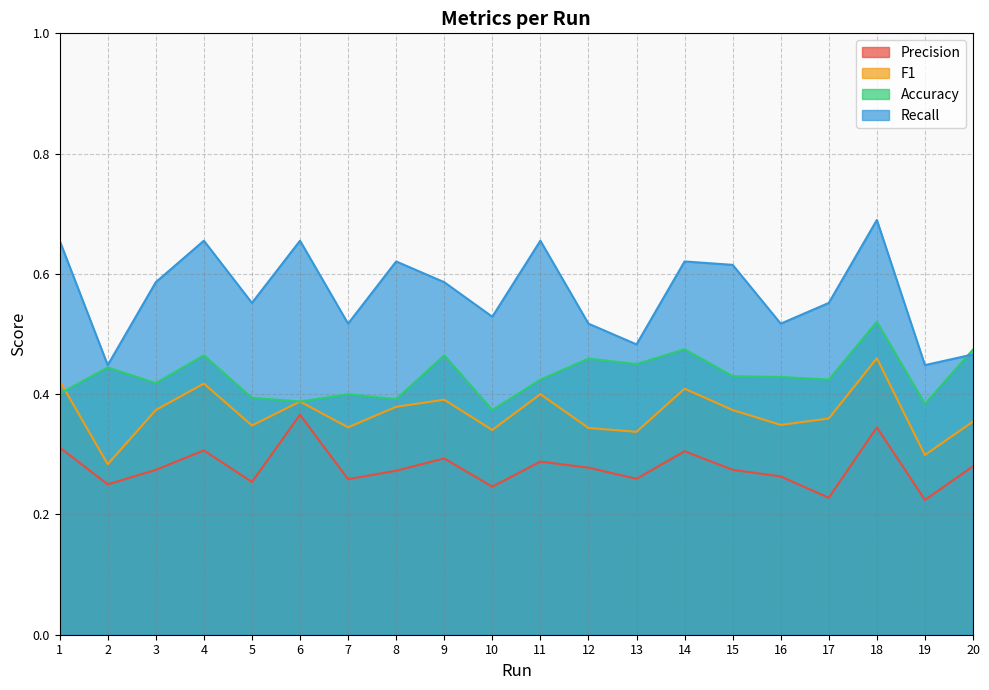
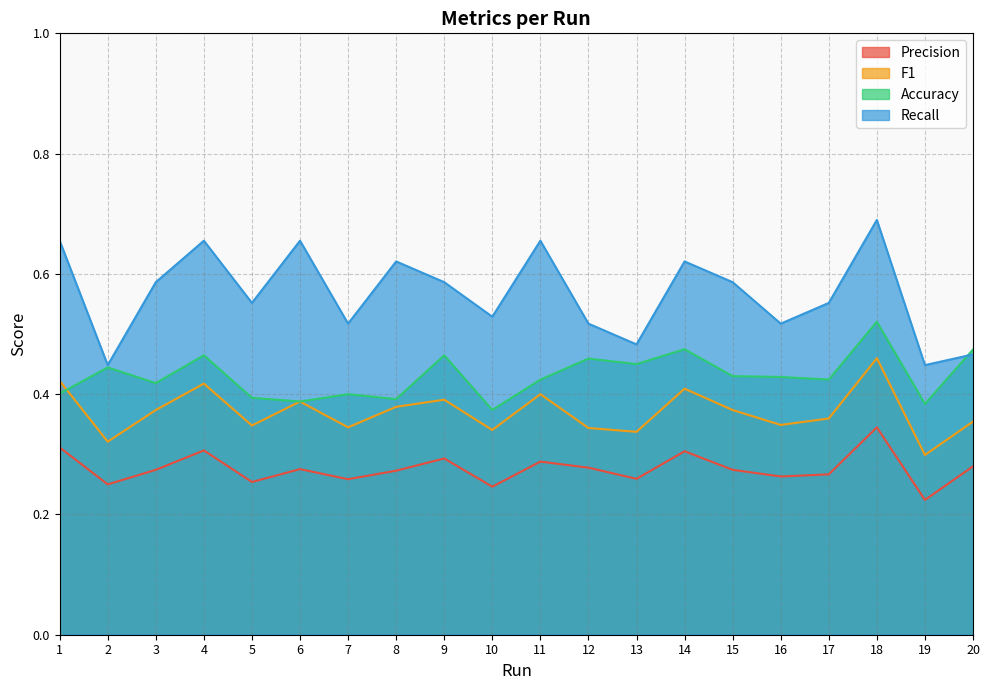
  {
    "Precision": {
      "1": 0.31,
      "2": 0.25,
      "3": 0.27,
      "4": 0.31,
      "5": 0.25,
-     "6": 0.37,
+     "6": 0.28,
      "7": 0.26,
      "8": 0.27,
      "9": 0.29,
      "10": 0.25,
      "11": 0.29,
      "12": 0.28,
      "13": 0.26,
      "14": 0.31,
      "15": 0.27,
      "16": 0.26,
-     "17": 0.23,
+     "17": 0.27,
      "18": 0.34,
      "19": 0.22,
      "20": 0.28
    },
    "F1": {
      "1": 0.42,
-     "2": 0.28,
+     "2": 0.32,
      "3": 0.37,
      "4": 0.42,
      "5": 0.35,
      "7": 0.34,
      "8": 0.38,
      "9": 0.39,
      "10": 0.34,
      "11": 0.40,
      "12": 0.34,
      "13": 0.34,
      "14": 0.41,
      "15": 0.37,
      "16": 0.35,
      "17": 0.36,
      "18": 0.46,
      "19": 0.30,
      "20": 0.35
    },
    "Accuracy": {
      "1": 0.40,
      "3": 0.42,
      "4": 0.46,
      "5": 0.39,
      "7": 0.40,
      "8": 0.39,
      "9": 0.46,
      "10": 0.37,
      "11": 0.42,
      "12": 0.46,
      "13": 0.45,
      "14": 0.47,
      "15": 0.43,
      "16": 0.43,
      "17": 0.42,
      "18": 0.52,
      "19": 0.38,
      "20": 0.47
    },
    "Recall": {
      "1": 0.66,
      "3": 0.59,
      "4": 0.66,
      "5": 0.55,
      "6": 0.66,
      "7": 0.52,
      "8": 0.62,
      "9": 0.59,
      "10": 0.53,
      "11": 0.66,
      "12": 0.52,
      "13": 0.48,
      "14": 0.62,
-     "15": 0.62,
+     "15": 0.59,
      "16": 0.52,
      "17": 0.55,
      "18": 0.69,
      "19": 0.45,
      "20": 0.47
    }
  }
